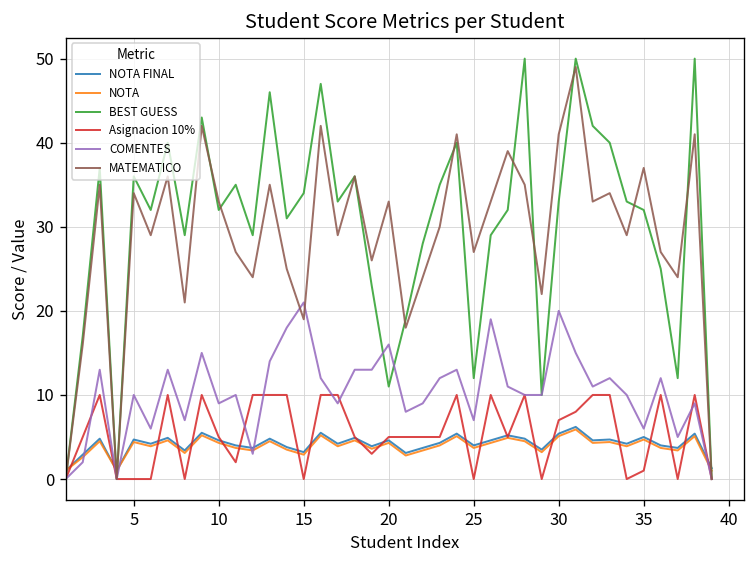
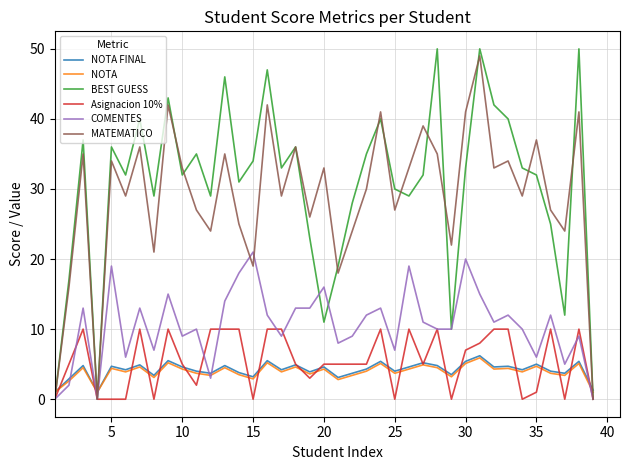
  {
    "BEST GUESS": {
      "5": 36,
      "10": 32,
      "15": 34,
      "20": 11,
-     "25": 12,
+     "25": 30,
      "30": 33,
      "35": 32
    },
    "Asignacion 10%": {
      "5": 0,
      "10": 5,
      "15": 0,
      "20": 5,
      "25": 0,
      "30": 7,
      "35": 1
    },
    "COMENTES": {
-     "5": 10,
+     "5": 19,
      "10": 9,
      "15": 21,
      "20": 16,
      "25": 7,
      "30": 20,
      "35": 6
    },
    "MATEMATICO": {
      "5": 34,
      "10": 33,
      "15": 19,
      "20": 33,
      "25": 27,
      "30": 41,
      "35": 37
    }
  }
